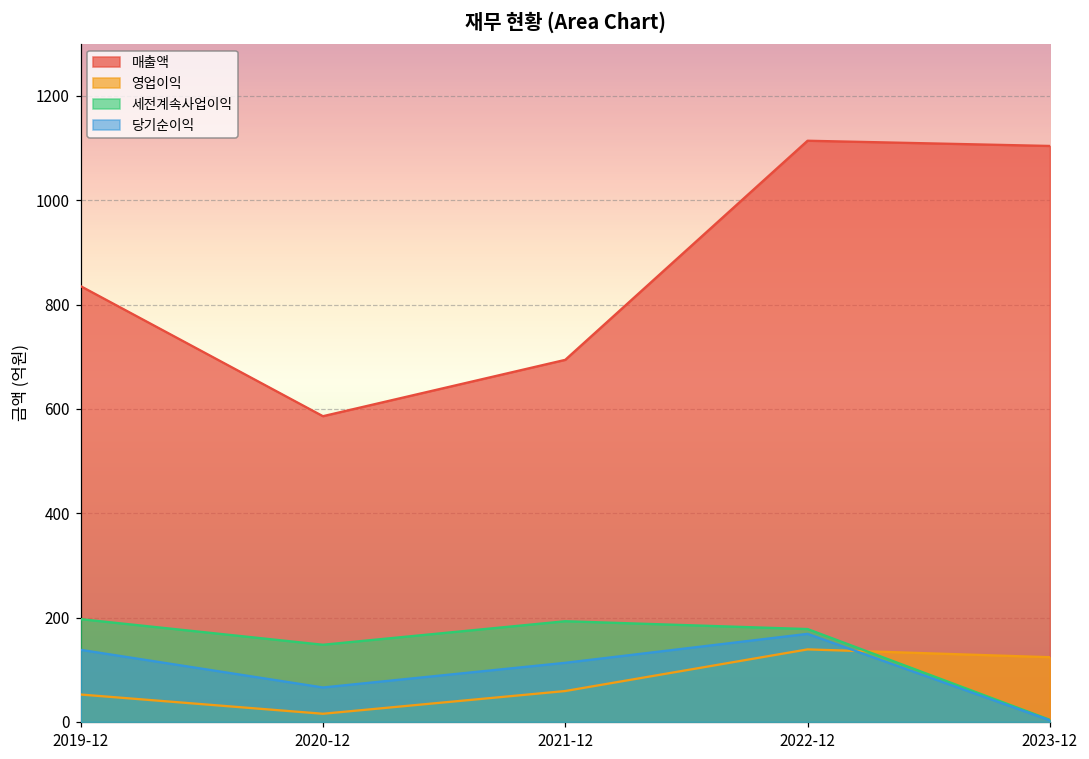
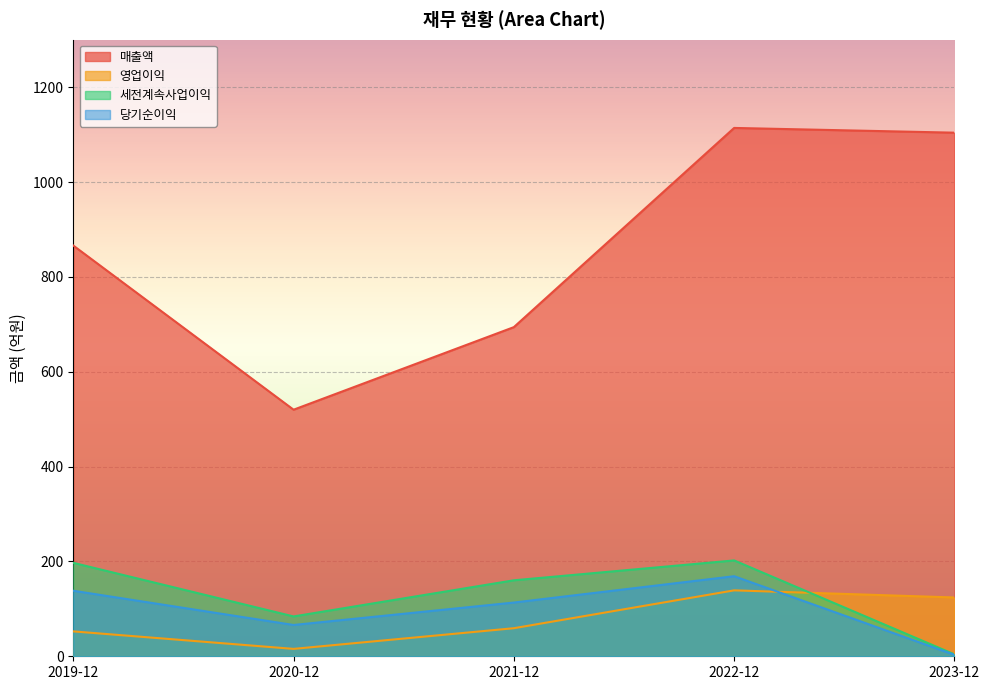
  {
    "매출액": {
-     "2019-12": 840,
-     "2020-12": 590,
+     "2019-12": 870,
+     "2020-12": 520,
      "2021-12": 690,
      "2022-12": 1110,
      "2023-12": 1100
    },
    "영업이익": {
      "2019-12": 50,
      "2020-12": 20,
      "2021-12": 60,
      "2022-12": 140,
      "2023-12": 120
    },
    "세전계속사업이익": {
      "2019-12": 200,
-     "2020-12": 150,
-     "2021-12": 190,
-     "2022-12": 180
+     "2020-12": 80,
+     "2021-12": 160,
+     "2022-12": 200
    },
    "당기순이익": {
      "2019-12": 140,
      "2020-12": 70,
      "2021-12": 110,
      "2022-12": 170
    }
  }
